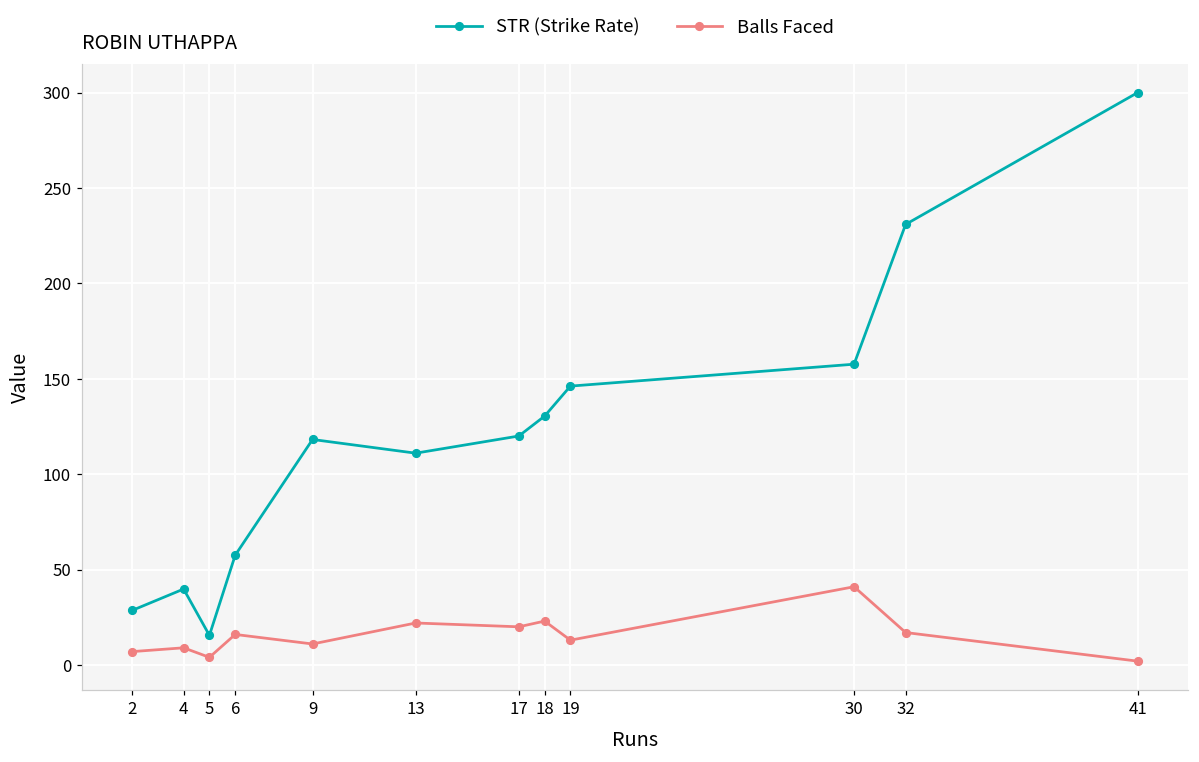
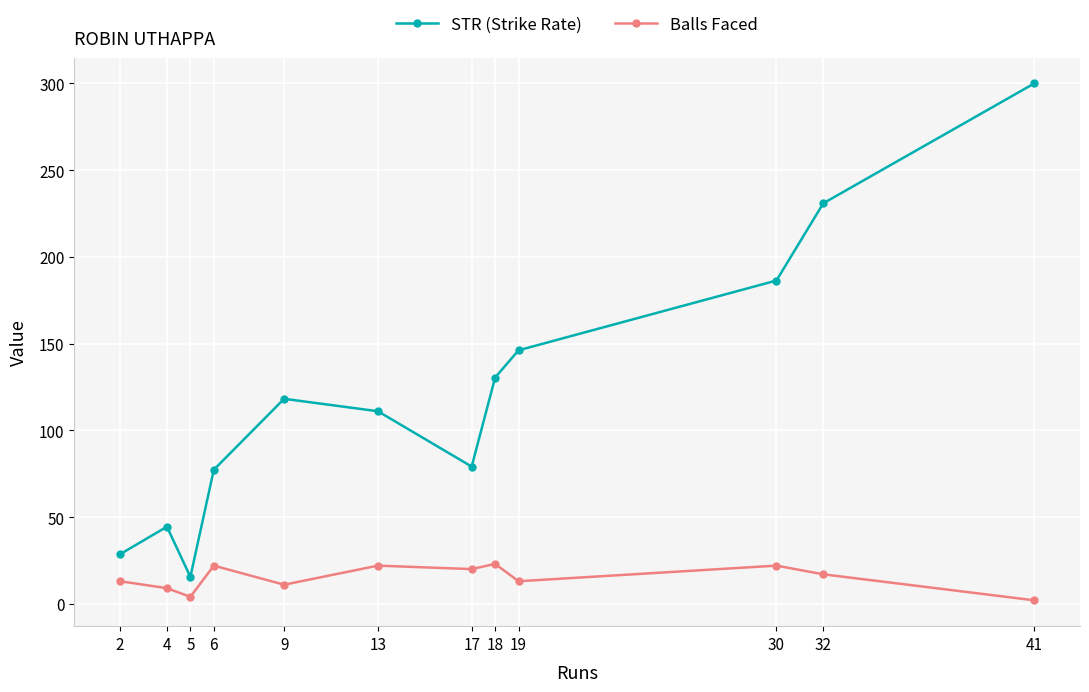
  {
    "STR (Strike Rate)": {
      "2": 29,
-     "4": 40,
+     "4": 44,
      "5": 16,
-     "6": 58,
+     "6": 77,
      "9": 118,
      "13": 111,
-     "17": 120,
+     "17": 79,
      "18": 130,
      "19": 146,
-     "30": 158,
+     "30": 186,
      "32": 231,
      "41": 300
    },
    "Balls Faced": {
-     "2": 7,
+     "2": 13,
      "4": 9,
      "5": 4,
-     "6": 16,
+     "6": 22,
      "9": 11,
      "13": 22,
      "17": 20,
      "18": 23,
      "19": 13,
-     "30": 41,
+     "30": 22,
      "32": 17,
      "41": 2
    }
  }
